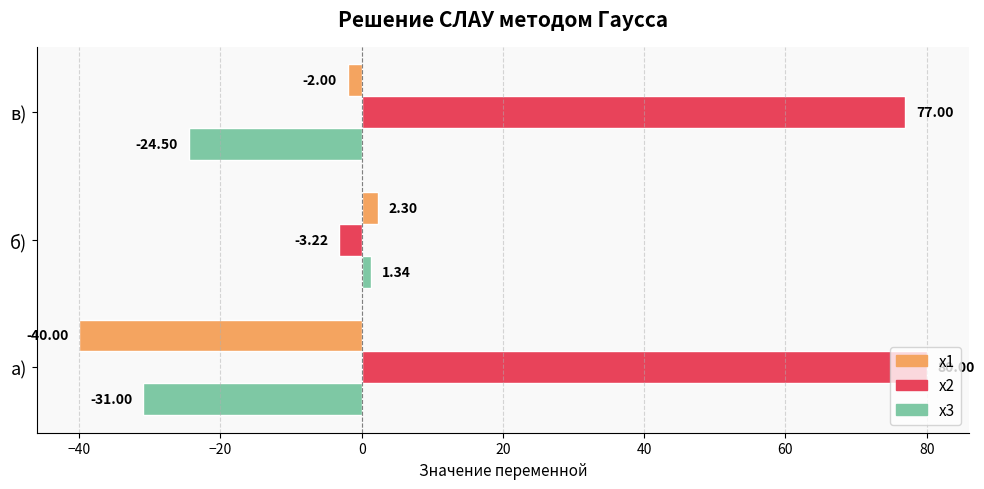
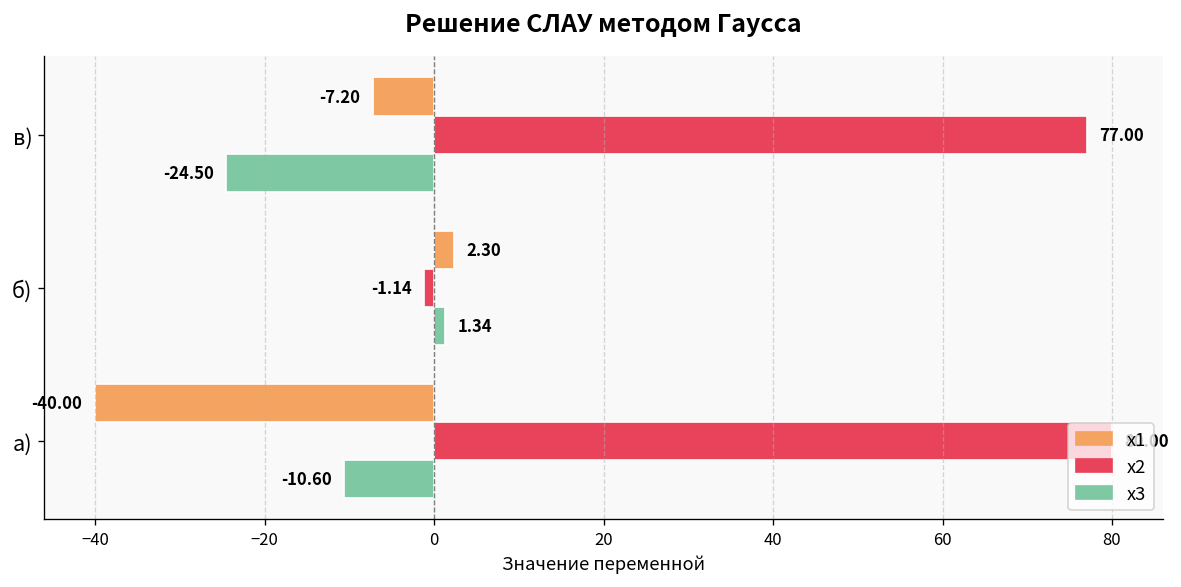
  {
    "x1": {
-     "в)": -2.00,
+     "в)": -7.20,
      "б)": 2.30,
      "а)": -40.00
    },
    "x2": {
      "в)": 77.00,
-     "б)": -3.22
+     "б)": -1.14
    },
    "x3": {
      "в)": -24.50,
      "б)": 1.34,
-     "а)": -31.00
+     "а)": -10.60
    }
  }
